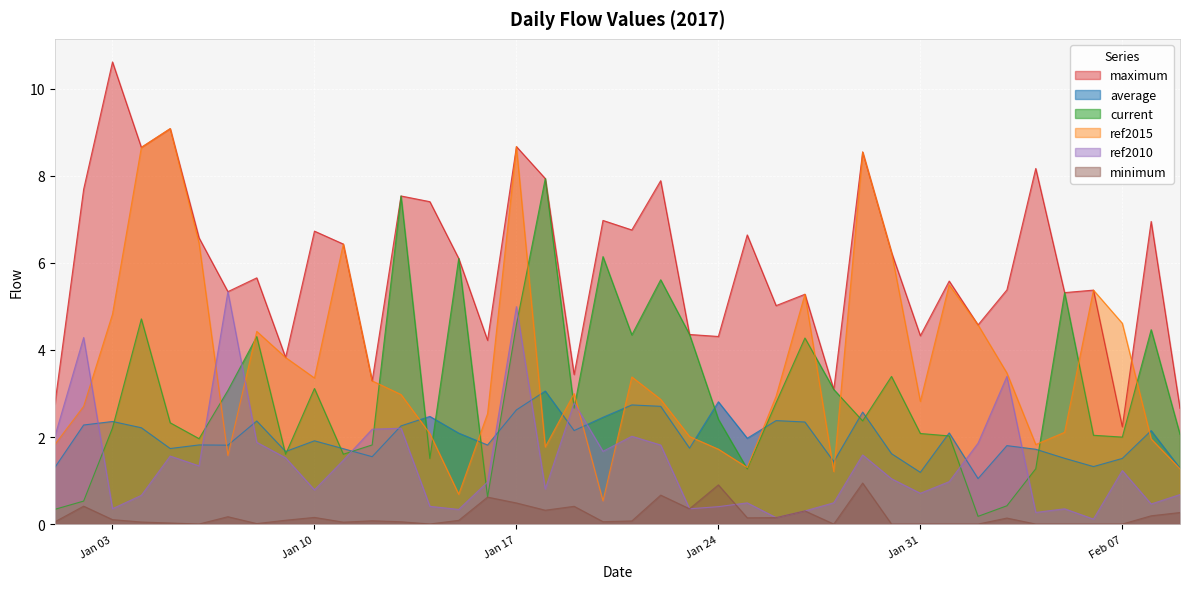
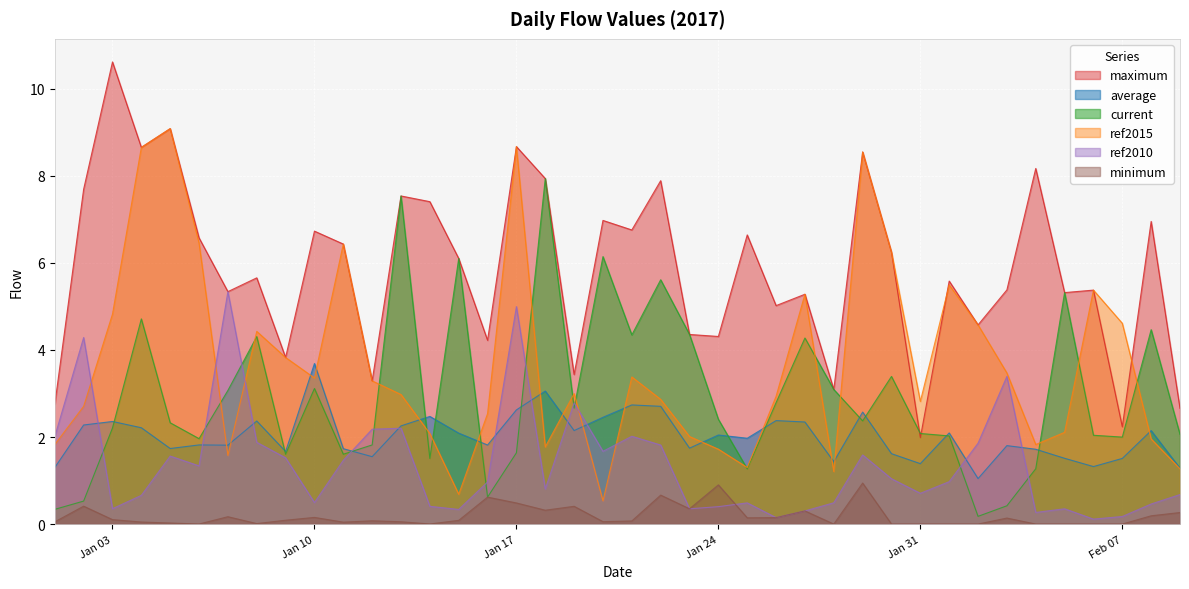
  {
    "maximum": {
      "Jan 03": 10.6,
      "Jan 10": 6.7,
      "Jan 24": 4.3,
-     "Jan 31": 4.3,
+     "Jan 31": 2.0,
      "Feb 07": 2.2
    },
    "average": {
      "Jan 03": 2.4,
-     "Jan 10": 1.9,
+     "Jan 10": 3.7,
      "Jan 17": 2.6,
-     "Jan 24": 2.8,
-     "Jan 31": 1.2,
+     "Jan 24": 2.0,
+     "Jan 31": 1.4,
      "Feb 07": 1.5
    },
    "current": {
      "Jan 03": 2.2,
      "Jan 10": 3.1,
-     "Jan 17": 4.6,
+     "Jan 17": 1.6,
      "Jan 24": 2.4,
      "Jan 31": 2.1,
      "Feb 07": 2.0
    },
    "ref2015": {
      "Jan 03": 4.8,
      "Jan 10": 3.4,
      "Jan 24": 1.7,
      "Jan 31": 2.8,
      "Feb 07": 4.6
    },
    "ref2010": {
      "Jan 03": 0.4,
-     "Jan 10": 0.8,
+     "Jan 10": 0.5,
      "Jan 17": 5.0,
      "Jan 24": 0.4,
      "Jan 31": 0.7,
-     "Feb 07": 1.2
+     "Feb 07": 0.2
    },
    "minimum": {
      "Jan 03": 0.1,
      "Jan 10": 0.2,
      "Jan 17": 0.5,
      "Jan 24": 0.9,
      "Jan 31": 0.0,
      "Feb 07": 0.0
    }
  }
